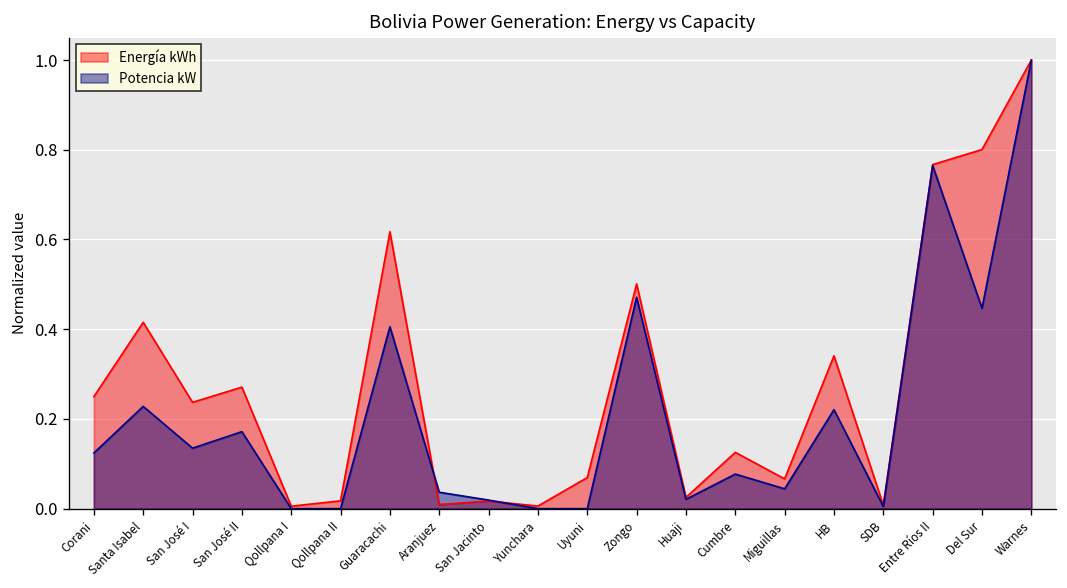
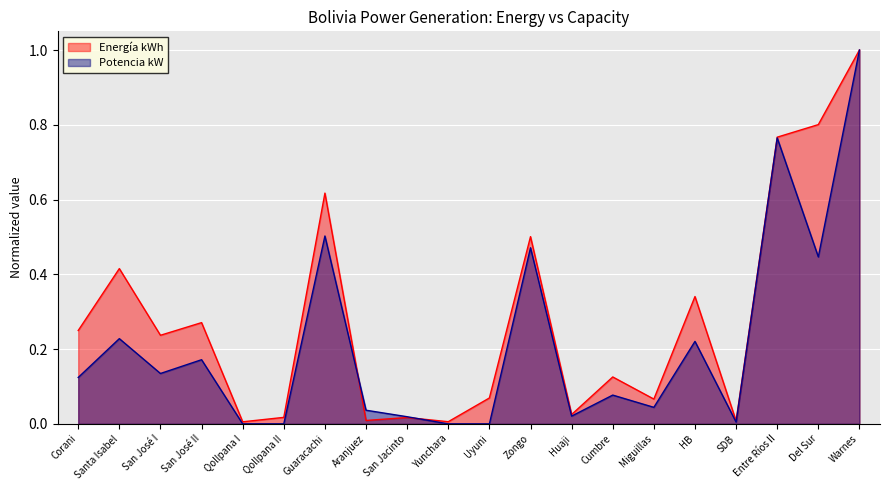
  {
    "Energía kWh": {
      "Corani": 0.25,
      "Santa Isabel": 0.42,
      "San José I": 0.24,
      "San José II": 0.27,
      "Qollpana II": 0.02,
      "Guaracachi": 0.62,
      "Aranjuez": 0.01,
      "Uyuni": 0.07,
      "Zongo": 0.50,
      "Cumbre": 0.13,
      "Miguillas": 0.07,
      "HB": 0.34,
      "Del Sur": 0.80
    },
    "Potencia kW": {
      "Corani": 0.12,
      "Santa Isabel": 0.23,
      "San José I": 0.13,
      "San José II": 0.17,
      "Qollpana II": 0.00,
-     "Guaracachi": 0.41,
+     "Guaracachi": 0.50,
      "Aranjuez": 0.04,
      "Uyuni": 0.00,
      "Zongo": 0.47,
      "Cumbre": 0.08,
      "Miguillas": 0.04,
      "HB": 0.22,
      "Del Sur": 0.45
    }
  }
